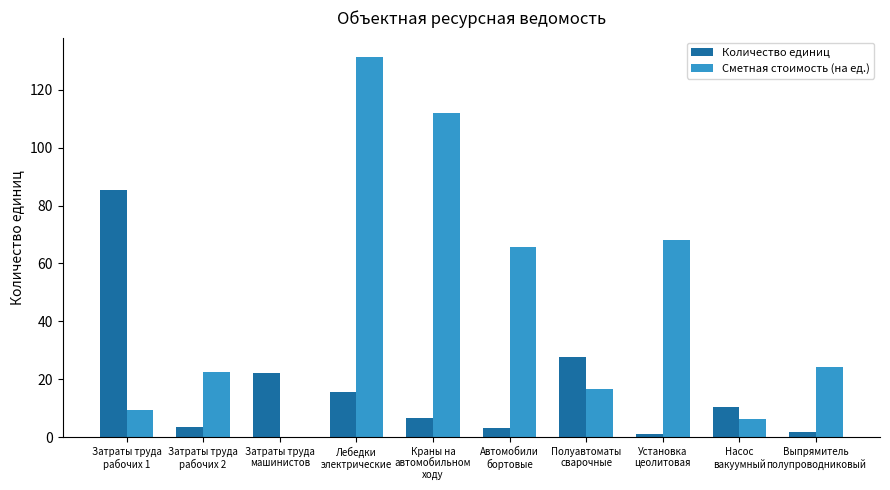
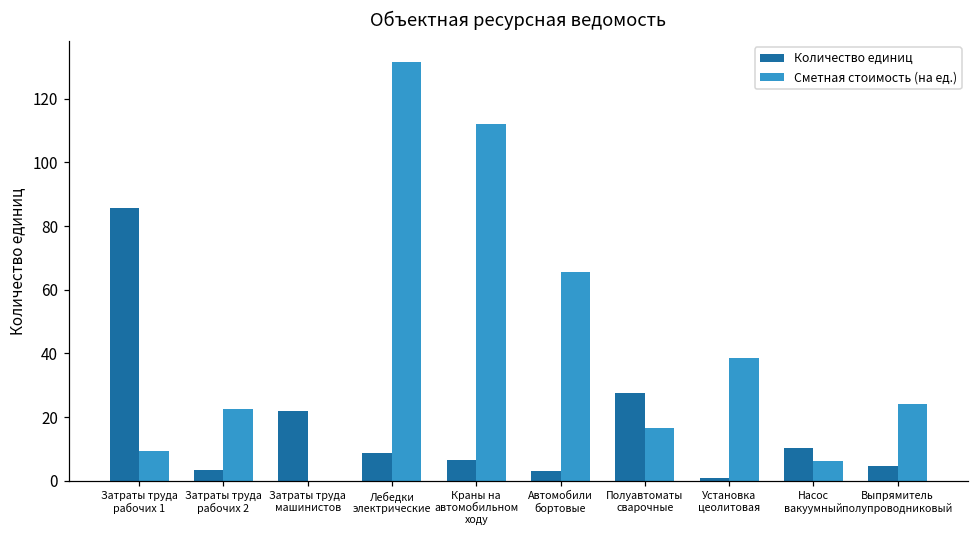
  {
    "Количество единиц": {
      "Затраты труда рабочих 1": 86,
      "Затраты труда рабочих 2": 3,
      "Затраты труда машинистов": 22,
-     "Лебедки электрические": 16,
+     "Лебедки электрические": 9,
      "Краны на автомобильном ходу": 7,
      "Автомобили бортовые": 3,
      "Полуавтоматы сварочные": 28,
      "Установка цеолитовая": 1,
      "Насос вакуумный": 10,
-     "Выпрямитель полупроводниковый": 2
+     "Выпрямитель полупроводниковый": 5
    },
    "Сметная стоимость (на ед.)": {
      "Затраты труда рабочих 1": 9,
      "Затраты труда рабочих 2": 23,
      "Затраты труда машинистов": 0,
      "Лебедки электрические": 131,
      "Краны на автомобильном ходу": 112,
      "Автомобили бортовые": 66,
      "Полуавтоматы сварочные": 16,
-     "Установка цеолитовая": 68,
+     "Установка цеолитовая": 39,
      "Насос вакуумный": 6,
      "Выпрямитель полупроводниковый": 24
    }
  }
